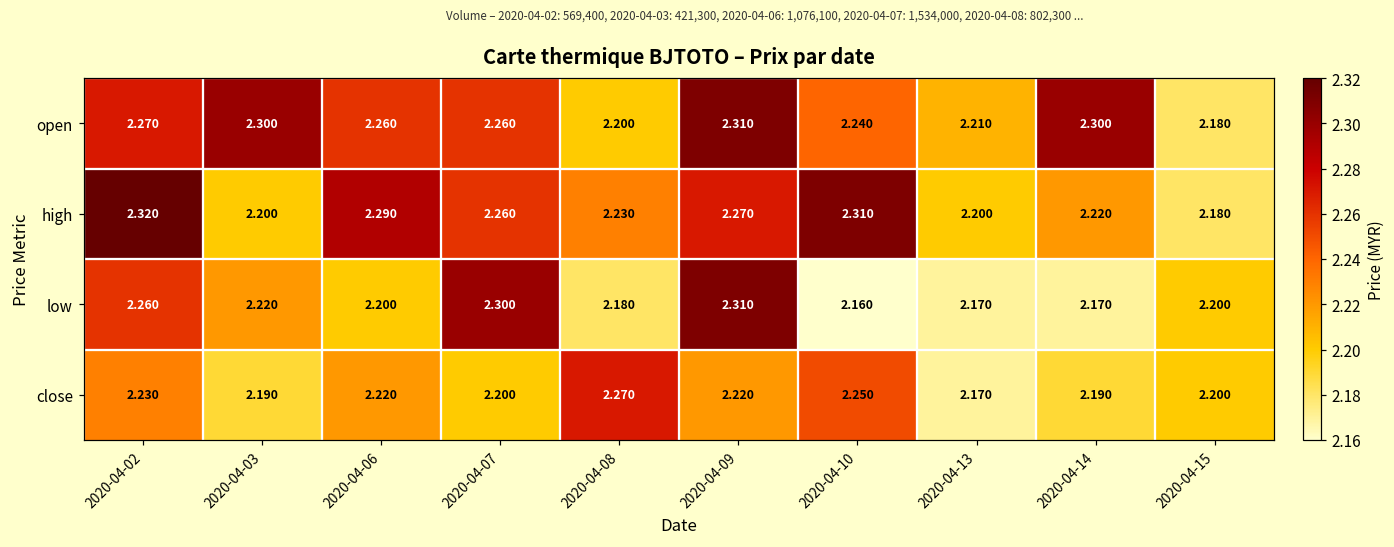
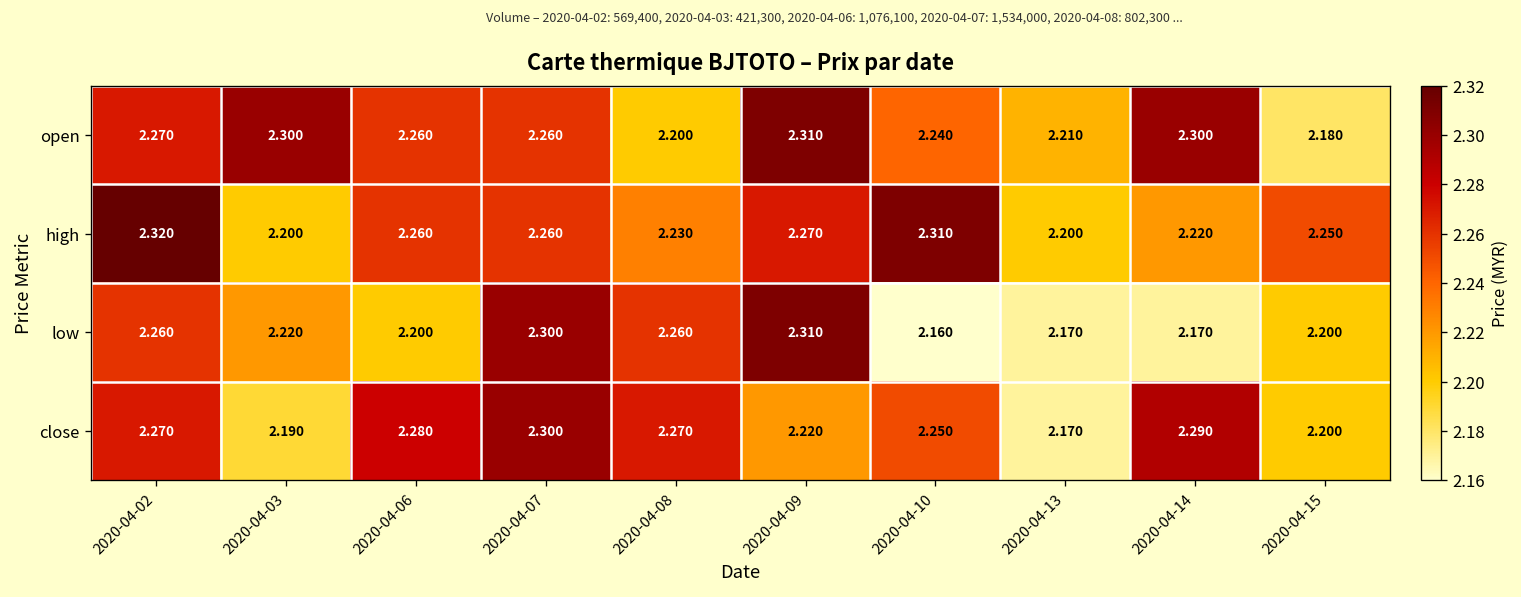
  {
    "open": {
      "2020-04-02": 2.270,
      "2020-04-03": 2.300,
      "2020-04-06": 2.260,
      "2020-04-07": 2.260,
      "2020-04-08": 2.200,
      "2020-04-09": 2.310,
      "2020-04-10": 2.240,
      "2020-04-13": 2.210,
      "2020-04-14": 2.300,
      "2020-04-15": 2.180
    },
    "high": {
      "2020-04-02": 2.320,
      "2020-04-03": 2.200,
-     "2020-04-06": 2.290,
+     "2020-04-06": 2.260,
      "2020-04-07": 2.260,
      "2020-04-08": 2.230,
      "2020-04-09": 2.270,
      "2020-04-10": 2.310,
      "2020-04-13": 2.200,
      "2020-04-14": 2.220,
-     "2020-04-15": 2.180
+     "2020-04-15": 2.250
    },
    "low": {
      "2020-04-02": 2.260,
      "2020-04-03": 2.220,
      "2020-04-06": 2.200,
      "2020-04-07": 2.300,
-     "2020-04-08": 2.180,
+     "2020-04-08": 2.260,
      "2020-04-09": 2.310,
      "2020-04-10": 2.160,
      "2020-04-13": 2.170,
      "2020-04-14": 2.170,
      "2020-04-15": 2.200
    },
    "close": {
-     "2020-04-02": 2.230,
+     "2020-04-02": 2.270,
      "2020-04-03": 2.190,
-     "2020-04-06": 2.220,
-     "2020-04-07": 2.200,
+     "2020-04-06": 2.280,
+     "2020-04-07": 2.300,
      "2020-04-08": 2.270,
      "2020-04-09": 2.220,
      "2020-04-10": 2.250,
      "2020-04-13": 2.170,
-     "2020-04-14": 2.190,
+     "2020-04-14": 2.290,
      "2020-04-15": 2.200
    }
  }
